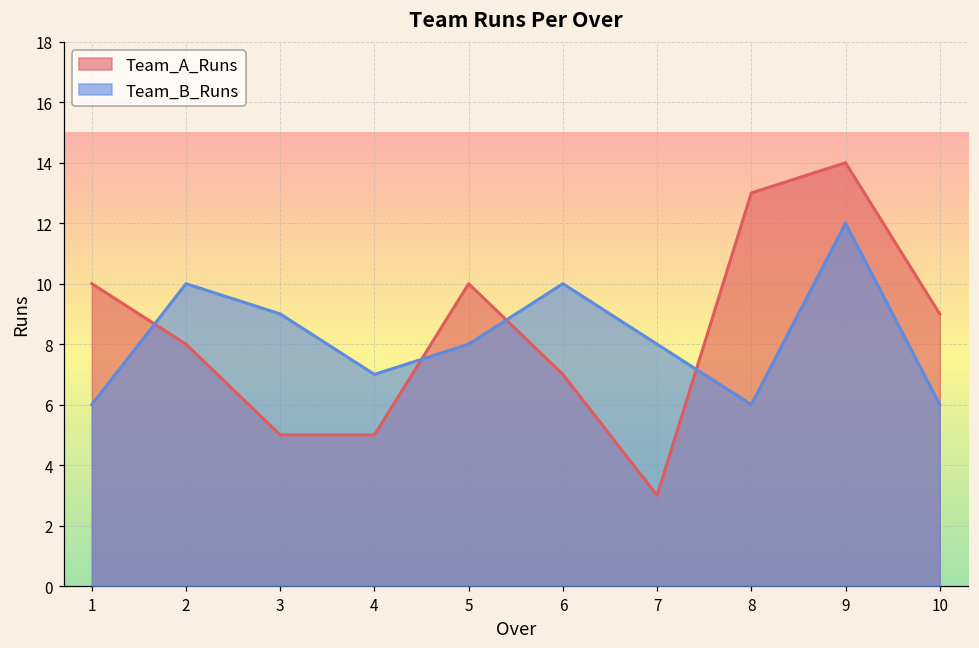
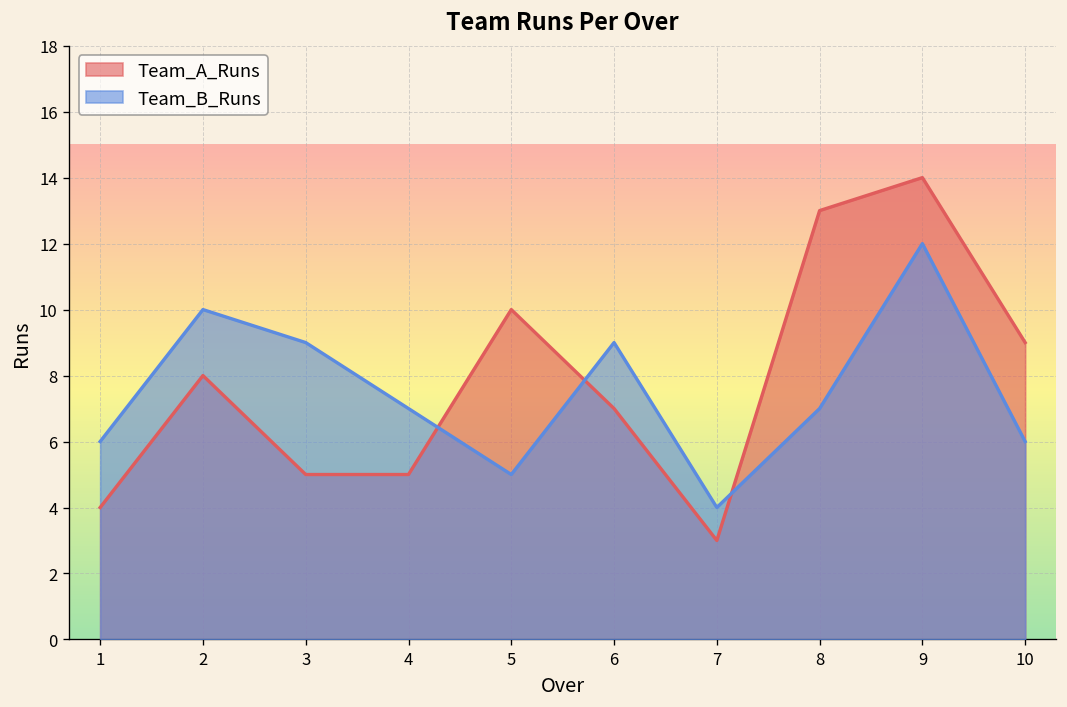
  {
    "Team_A_Runs": {
-     "1": 10,
+     "1": 4,
      "2": 8,
      "3": 5,
      "4": 5,
      "5": 10,
      "6": 7,
      "7": 3,
      "8": 13,
      "9": 14,
      "10": 9
    },
    "Team_B_Runs": {
      "1": 6,
      "2": 10,
      "3": 9,
      "4": 7,
-     "5": 8,
-     "6": 10,
-     "7": 8,
-     "8": 6,
+     "5": 5,
+     "6": 9,
+     "7": 4,
+     "8": 7,
      "9": 12,
      "10": 6
    }
  }
